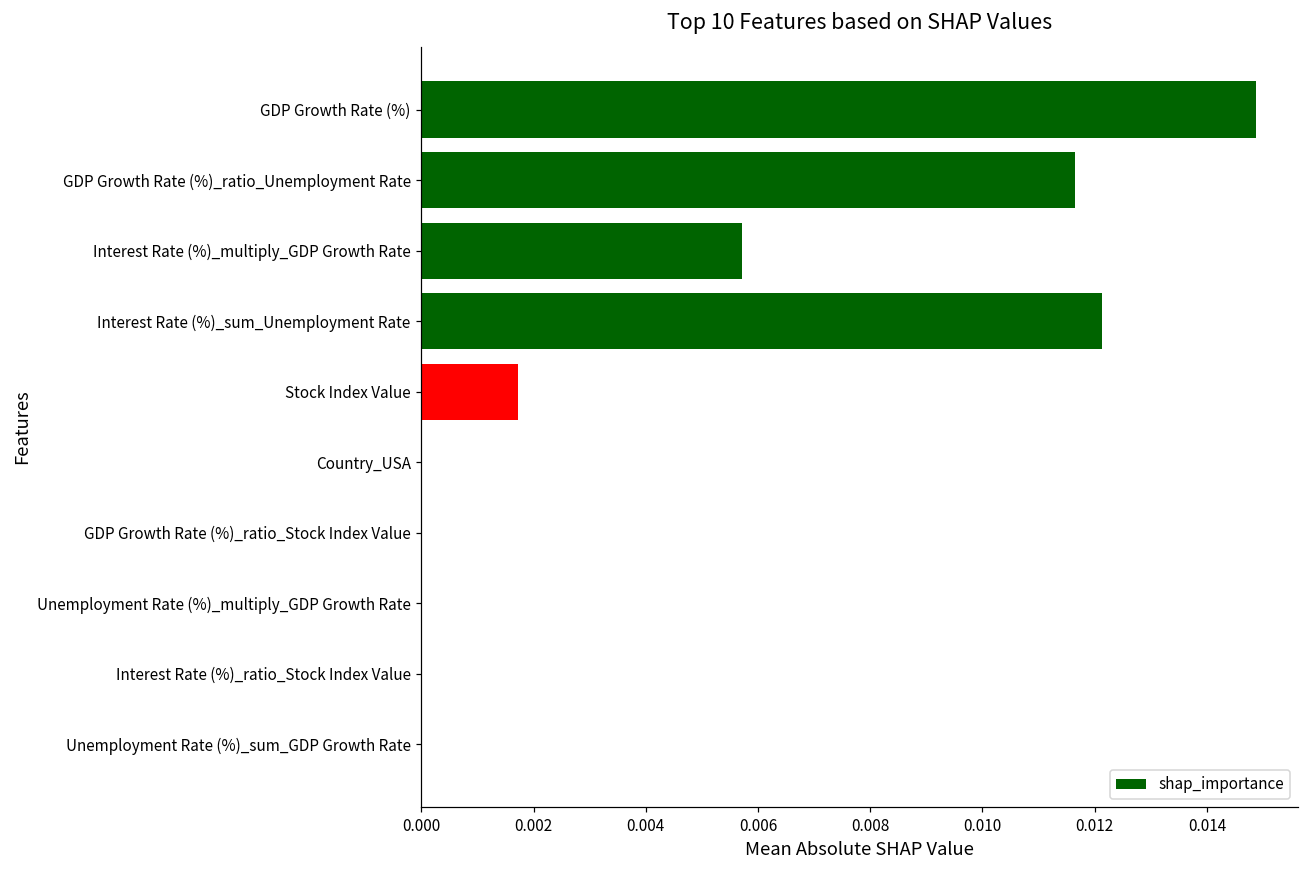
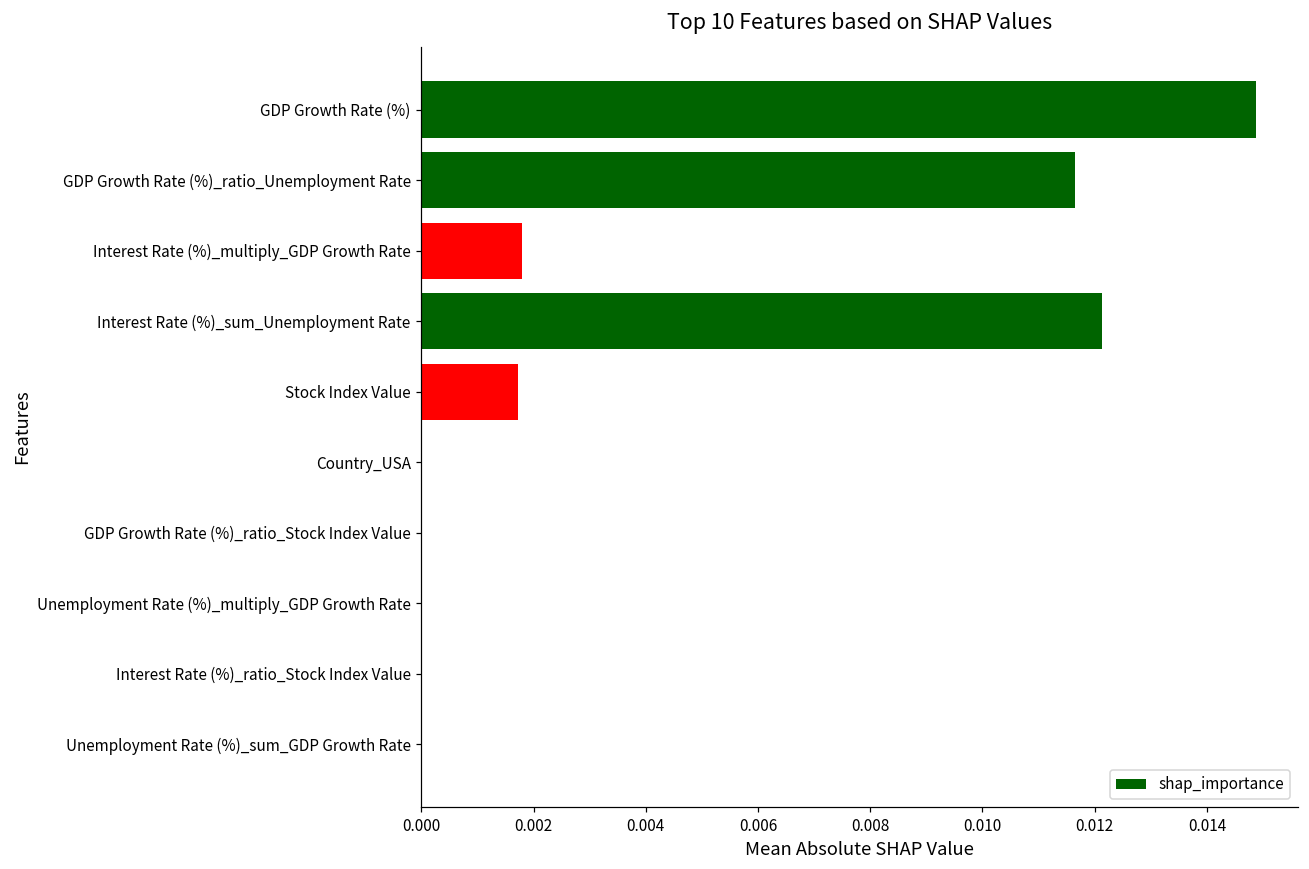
  {
    "GDP Growth Rate (%)": 0.0149,
    "GDP Growth Rate (%)_ratio_Unemployment Rate": 0.0116,
-   "Interest Rate (%)_multiply_GDP Growth Rate": 0.0057,
+   "Interest Rate (%)_multiply_GDP Growth Rate": 0.0018,
    "Interest Rate (%)_sum_Unemployment Rate": 0.0121,
    "Stock Index Value": 0.0017,
    "Country_USA": 0.0000,
    "GDP Growth Rate (%)_ratio_Stock Index Value": 0.0000,
    "Unemployment Rate (%)_multiply_GDP Growth Rate": 0.0000,
    "Interest Rate (%)_ratio_Stock Index Value": 0.0000,
    "Unemployment Rate (%)_sum_GDP Growth Rate": 0.0000
  }
